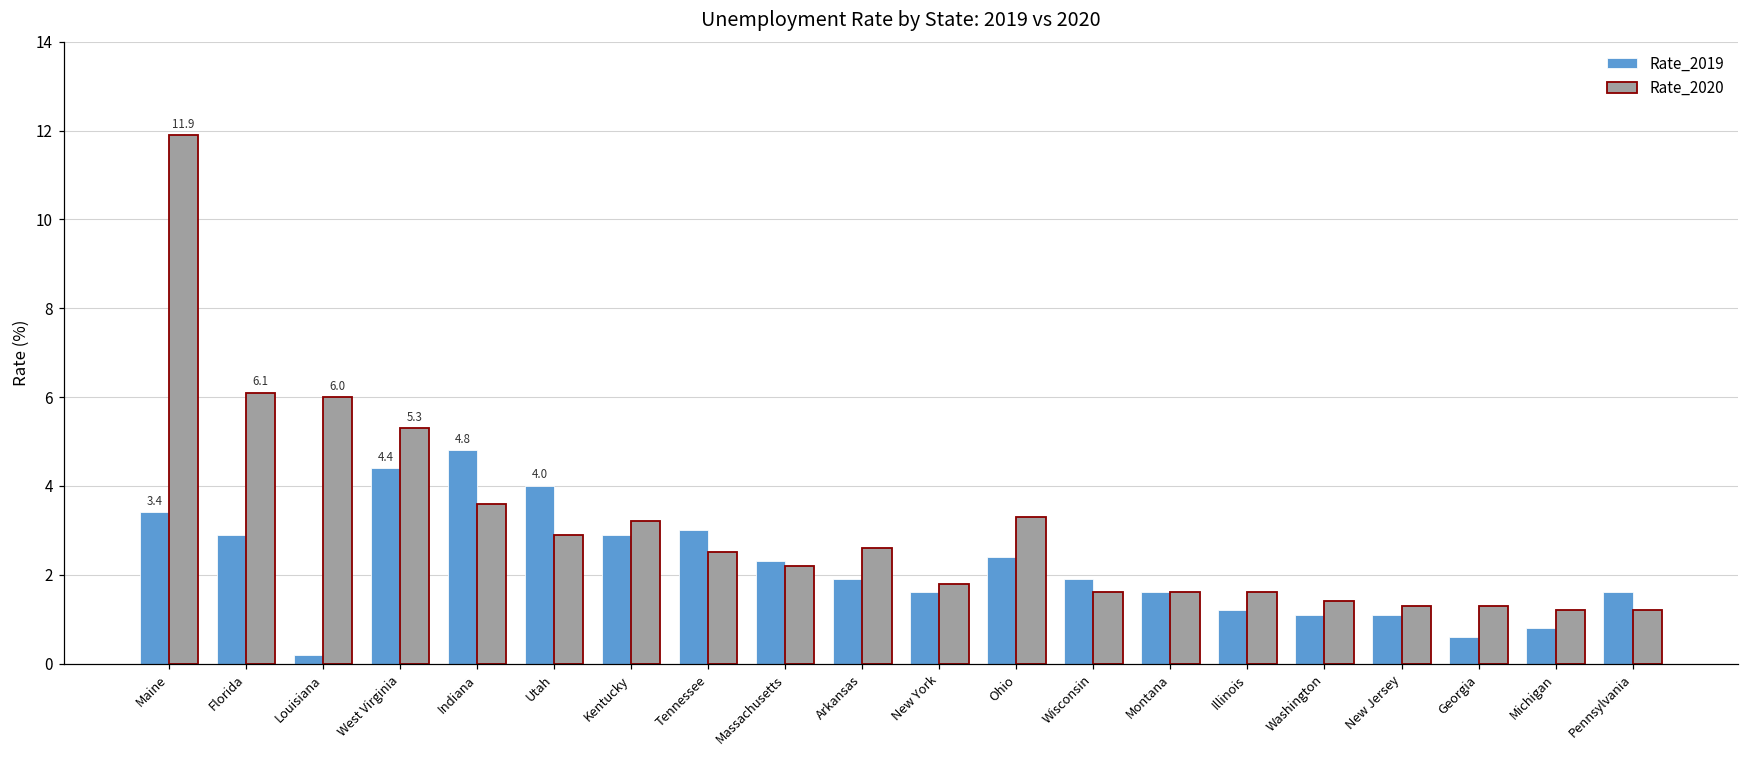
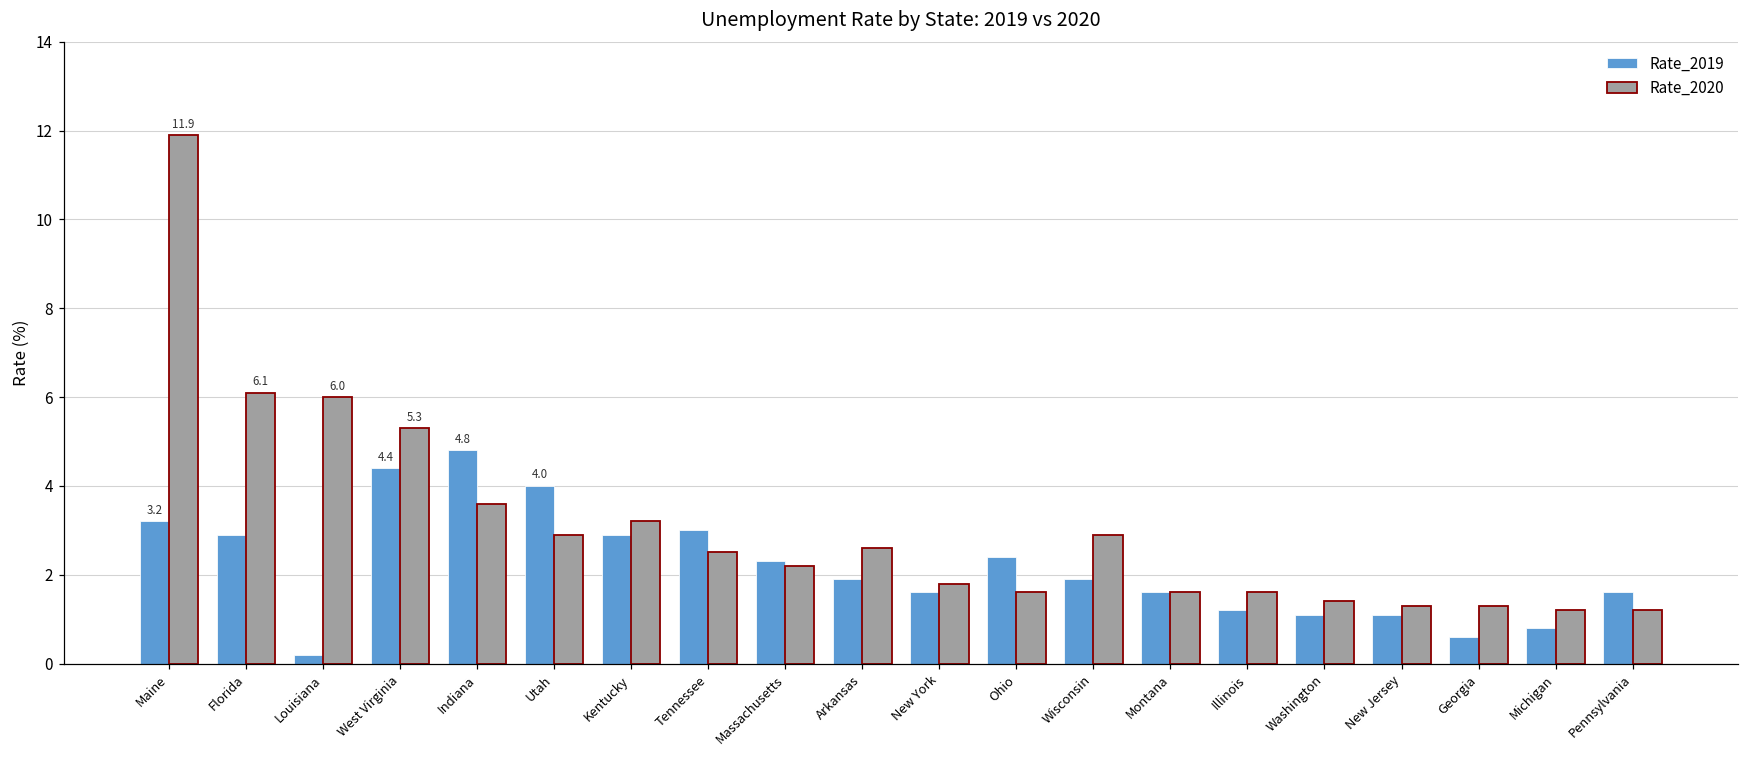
  {
    "Rate_2019": {
-     "Maine": 3.4,
+     "Maine": 3.2,
      "West Virginia": 4.4,
      "Indiana": 4.8,
      "Utah": 4.0
    },
    "Rate_2020": {
      "Indiana": 3.6,
      "Utah": 2.9,
      "Kentucky": 3.2,
      "Tennessee": 2.5,
      "Massachusetts": 2.2,
      "Arkansas": 2.6,
      "New York": 1.8,
-     "Ohio": 3.3,
-     "Wisconsin": 1.6,
+     "Ohio": 1.6,
+     "Wisconsin": 2.9,
      "Montana": 1.6,
      "Illinois": 1.6,
      "Washington": 1.4,
      "New Jersey": 1.3,
      "Georgia": 1.3,
      "Michigan": 1.2,
      "Pennsylvania": 1.2
    }
  }
